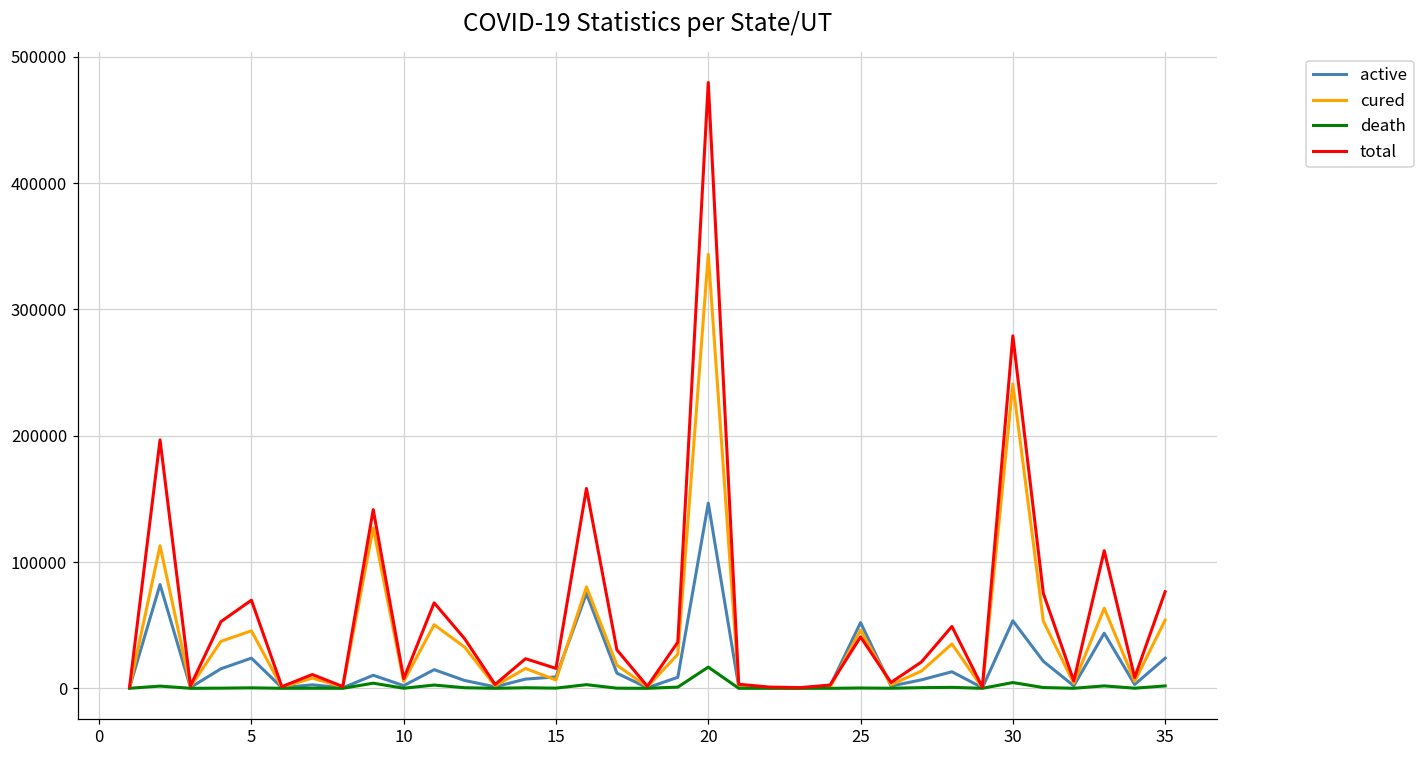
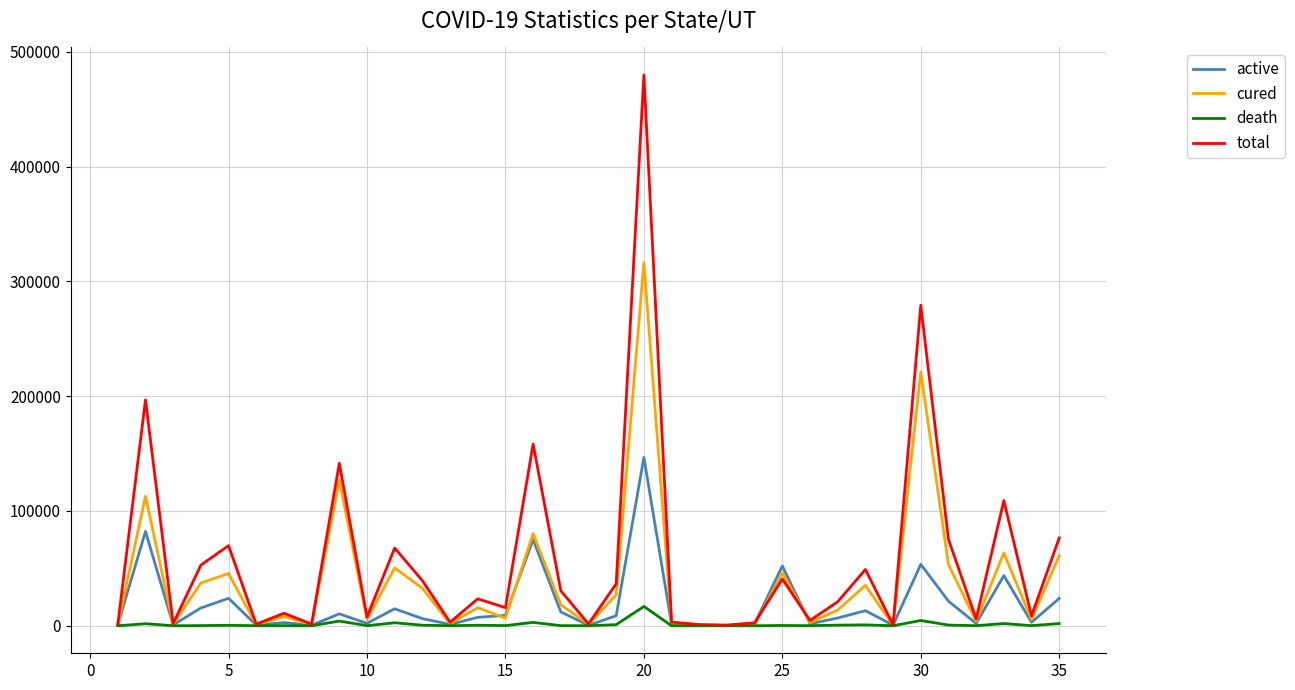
  {
    "active": {
      "5": 24000,
      "15": 9000,
      "20": 147000,
      "25": 52000,
      "30": 53000,
      "35": 24000
    },
    "cured": {
      "5": 46000,
      "15": 7000,
-     "20": 344000,
+     "20": 316000,
      "25": 46000,
-     "30": 241000,
-     "35": 54000
+     "30": 221000,
+     "35": 61000
    },
    "death": {
      "5": 0,
      "15": 0,
      "20": 17000,
      "25": 0,
      "30": 5000,
      "35": 2000
    },
    "total": {
      "5": 70000,
      "15": 16000,
      "20": 480000,
      "25": 41000,
      "30": 279000,
      "35": 76000
    }
  }
